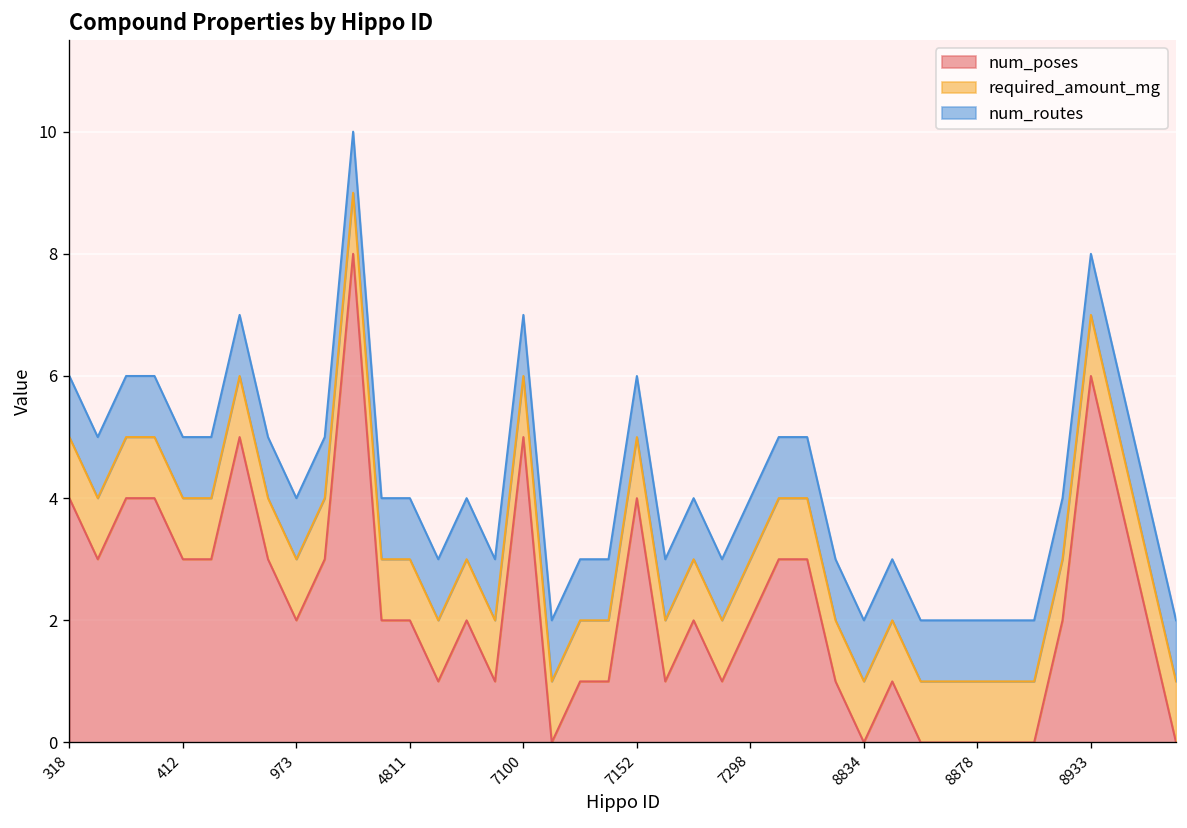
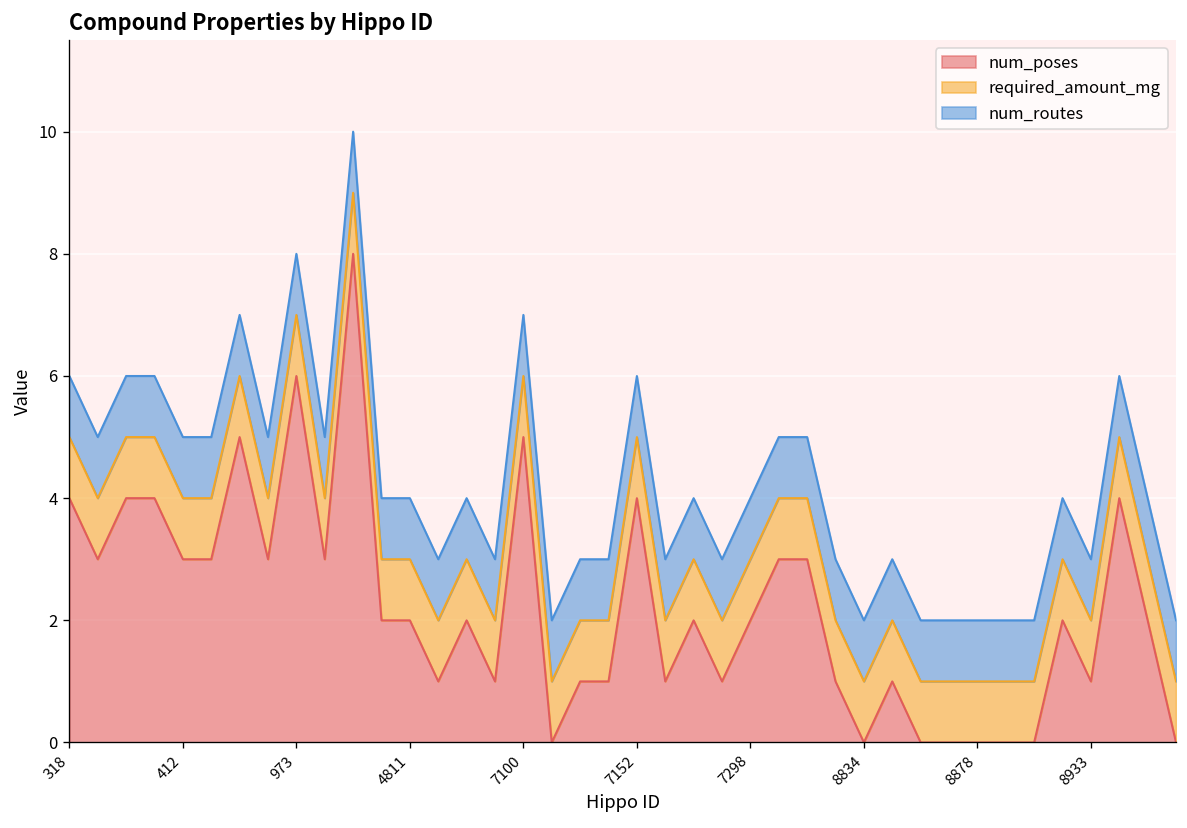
  {
    "num_poses": {
      "318": 4,
      "412": 3,
-     "973": 2,
+     "973": 6,
      "4811": 2,
      "7100": 5,
      "7152": 4,
      "7298": 2,
      "8834": 0,
      "8878": 0,
-     "8933": 6
+     "8933": 1
    },
    "required_amount_mg": {
      "318": 1,
      "412": 1,
      "973": 1,
      "4811": 1,
      "7100": 1,
      "7152": 1,
      "7298": 1,
      "8834": 1,
      "8878": 1,
      "8933": 1
    },
    "num_routes": {
      "318": 6,
      "412": 5,
      "4811": 4,
      "7100": 7,
      "7152": 6,
      "7298": 4,
      "8834": 2,
      "8878": 2
    }
  }
